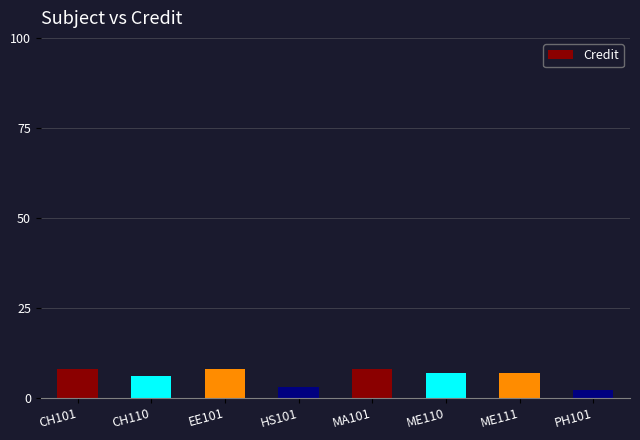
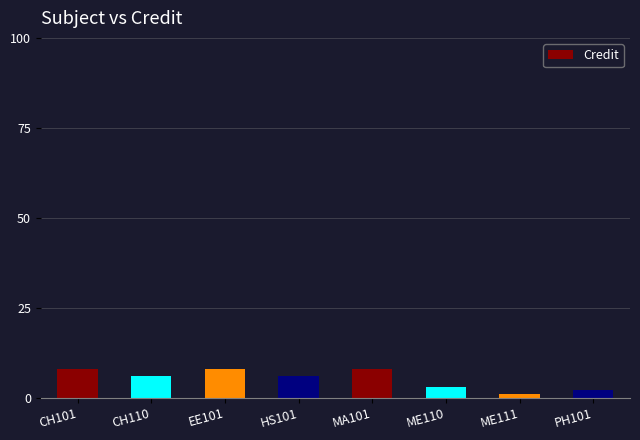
  {
    "CH101": 8,
    "CH110": 6,
    "EE101": 8,
-   "HS101": 3,
+   "HS101": 6,
    "MA101": 8,
-   "ME110": 7,
-   "ME111": 7,
+   "ME110": 3,
+   "ME111": 1,
    "PH101": 2
  }
